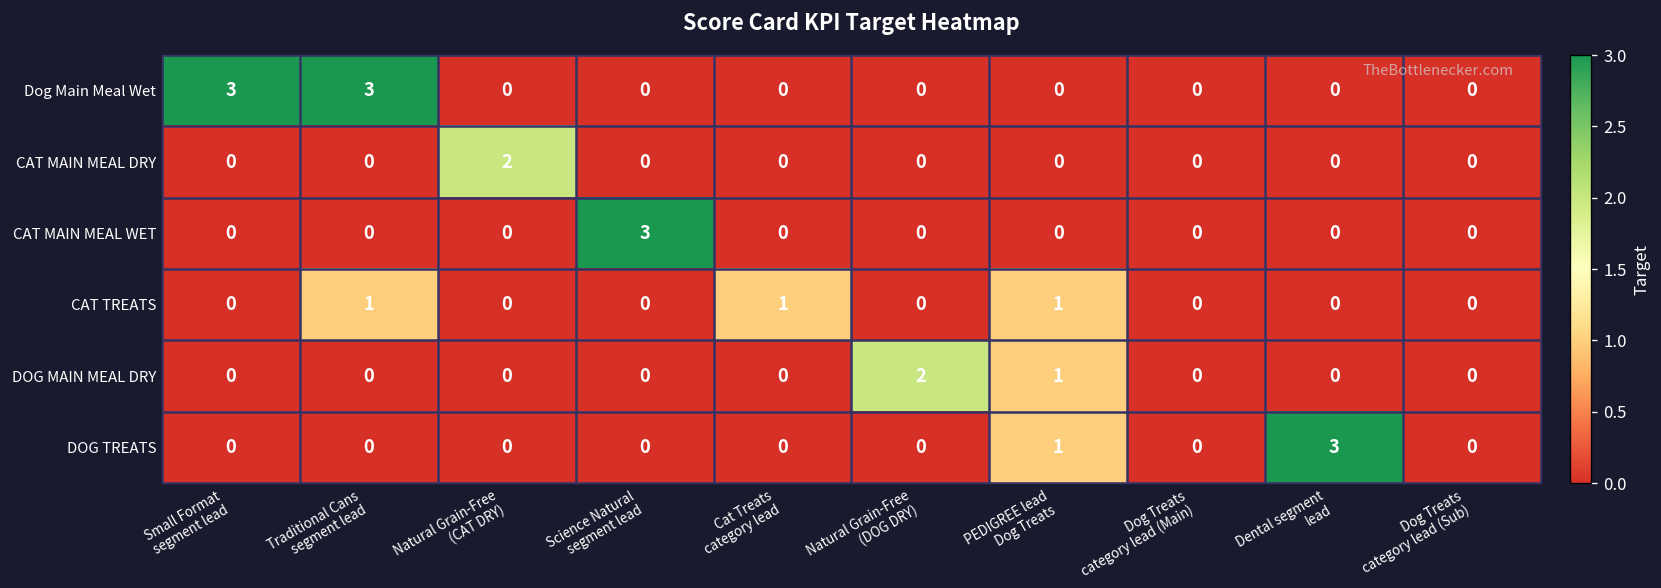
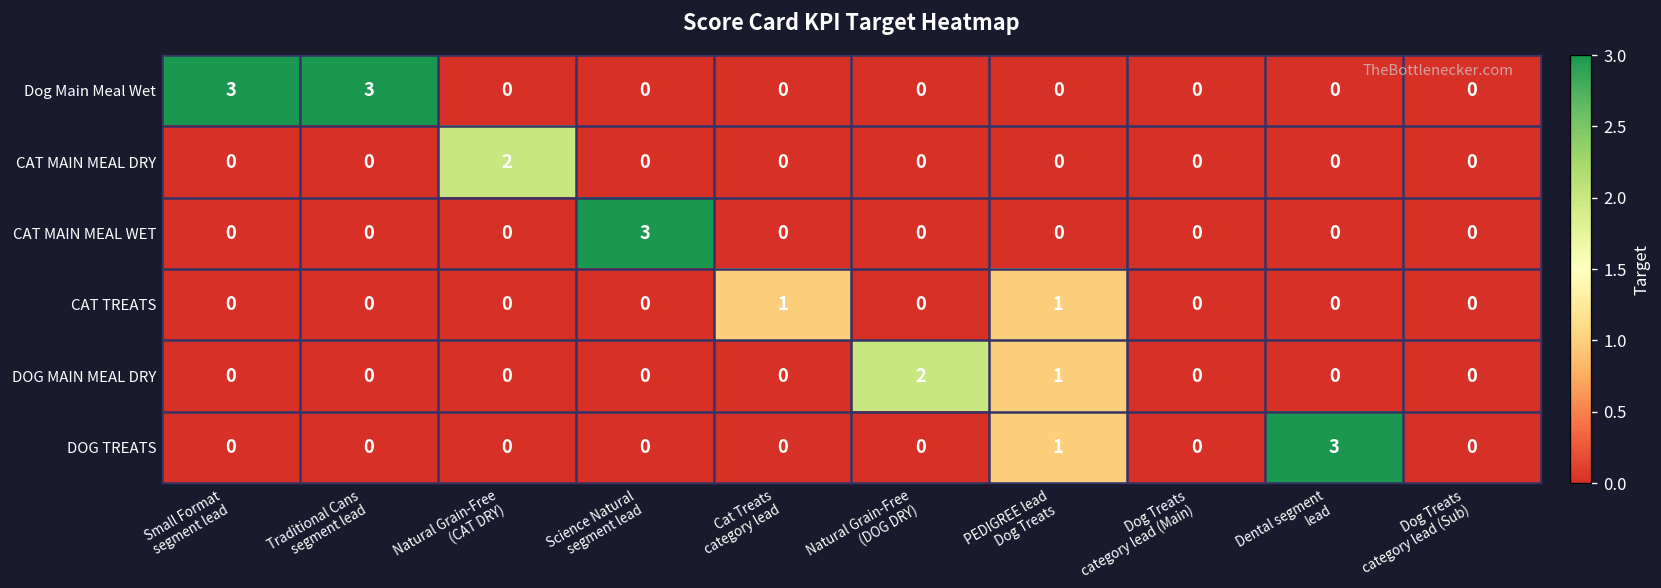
  {
    "Dog Main Meal Wet": {
      "Small Format segment lead": 3,
      "Traditional Cans segment lead": 3,
      "Natural Grain-Free (CAT DRY)": 0,
      "Science Natural segment lead": 0,
      "Cat Treats category lead": 0,
      "Natural Grain-Free (DOG DRY)": 0,
      "PEDIGREE lead Dog Treats": 0,
      "Dog Treats category lead (Main)": 0,
      "Dental segment lead": 0
    },
    "CAT MAIN MEAL DRY": {
      "Small Format segment lead": 0,
      "Traditional Cans segment lead": 0,
      "Natural Grain-Free (CAT DRY)": 2,
      "Science Natural segment lead": 0,
      "Cat Treats category lead": 0,
      "Natural Grain-Free (DOG DRY)": 0,
      "PEDIGREE lead Dog Treats": 0,
      "Dog Treats category lead (Main)": 0,
      "Dental segment lead": 0,
      "Dog Treats category lead (Sub)": 0
    },
    "CAT MAIN MEAL WET": {
      "Small Format segment lead": 0,
      "Traditional Cans segment lead": 0,
      "Natural Grain-Free (CAT DRY)": 0,
      "Science Natural segment lead": 3,
      "Cat Treats category lead": 0,
      "Natural Grain-Free (DOG DRY)": 0,
      "PEDIGREE lead Dog Treats": 0,
      "Dog Treats category lead (Main)": 0,
      "Dental segment lead": 0,
      "Dog Treats category lead (Sub)": 0
    },
    "CAT TREATS": {
      "Small Format segment lead": 0,
-     "Traditional Cans segment lead": 1,
+     "Traditional Cans segment lead": 0,
      "Natural Grain-Free (CAT DRY)": 0,
      "Science Natural segment lead": 0,
      "Cat Treats category lead": 1,
      "Natural Grain-Free (DOG DRY)": 0,
      "PEDIGREE lead Dog Treats": 1,
      "Dog Treats category lead (Main)": 0,
      "Dental segment lead": 0,
      "Dog Treats category lead (Sub)": 0
    },
    "DOG MAIN MEAL DRY": {
      "Small Format segment lead": 0,
      "Traditional Cans segment lead": 0,
      "Natural Grain-Free (CAT DRY)": 0,
      "Science Natural segment lead": 0,
      "Cat Treats category lead": 0,
      "Natural Grain-Free (DOG DRY)": 2,
      "PEDIGREE lead Dog Treats": 1,
      "Dog Treats category lead (Main)": 0,
      "Dental segment lead": 0,
      "Dog Treats category lead (Sub)": 0
    },
    "DOG TREATS": {
      "Small Format segment lead": 0,
      "Traditional Cans segment lead": 0,
      "Natural Grain-Free (CAT DRY)": 0,
      "Science Natural segment lead": 0,
      "Cat Treats category lead": 0,
      "Natural Grain-Free (DOG DRY)": 0,
      "PEDIGREE lead Dog Treats": 1,
      "Dog Treats category lead (Main)": 0,
      "Dental segment lead": 3,
      "Dog Treats category lead (Sub)": 0
    }
  }
